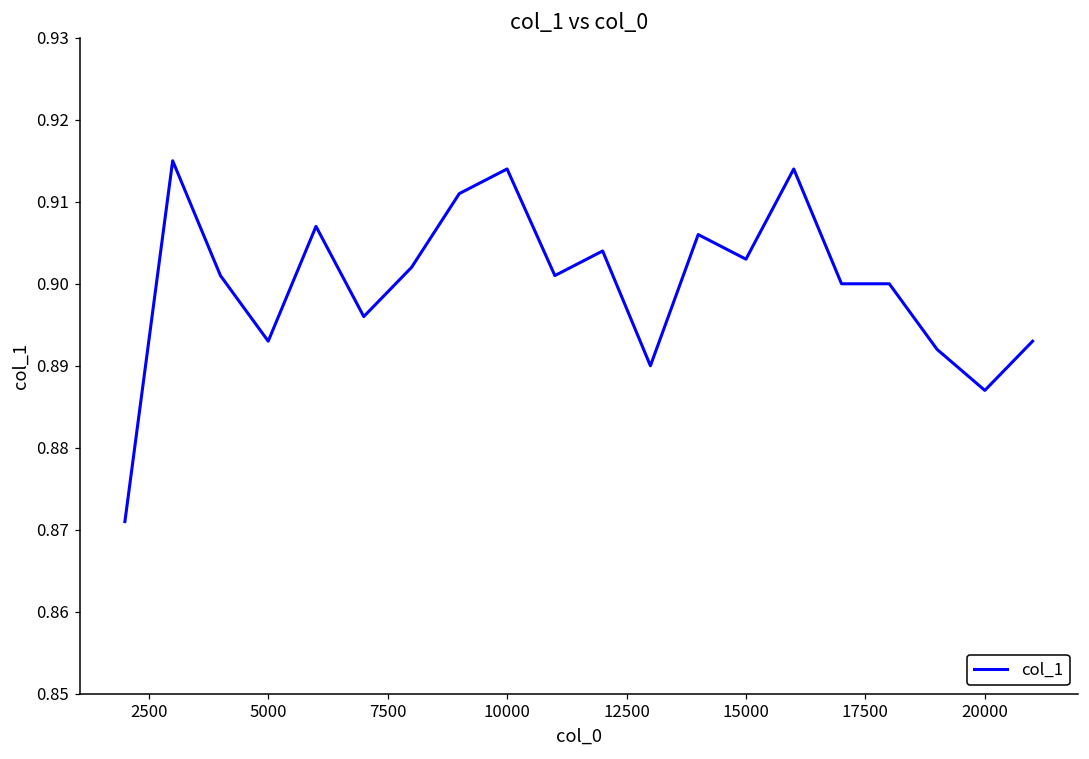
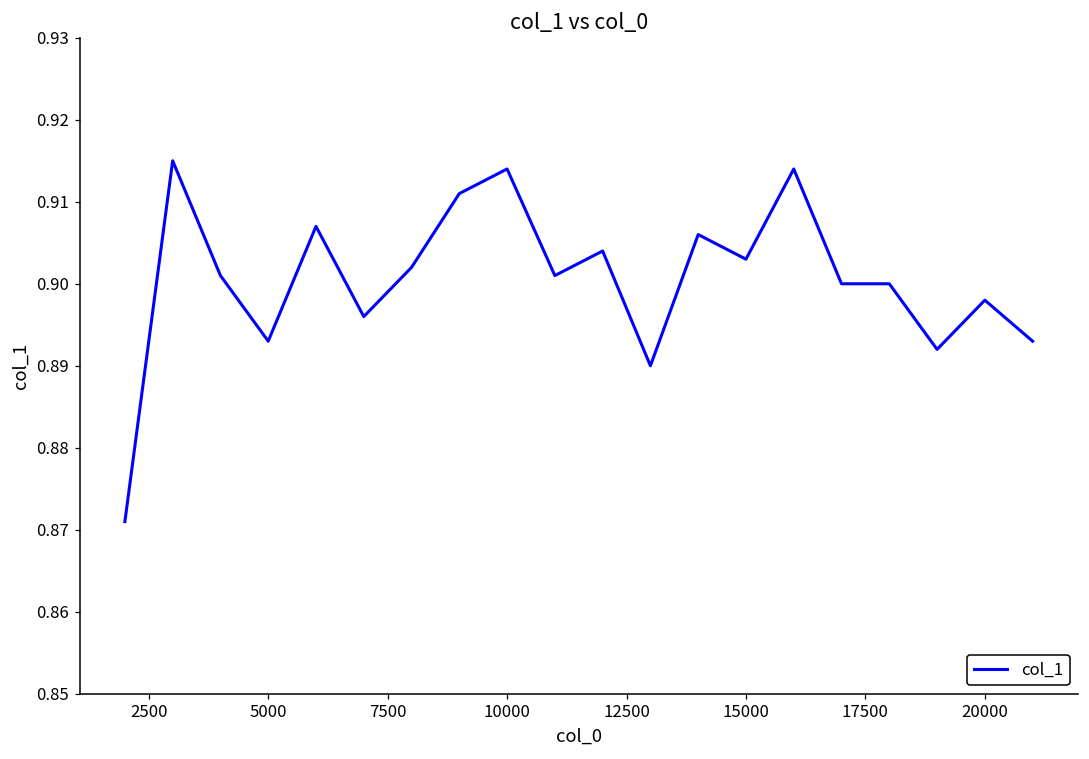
  {
    "5000": 0.893,
    "10000": 0.914,
    "15000": 0.903,
-   "20000": 0.887
+   "20000": 0.898
  }
